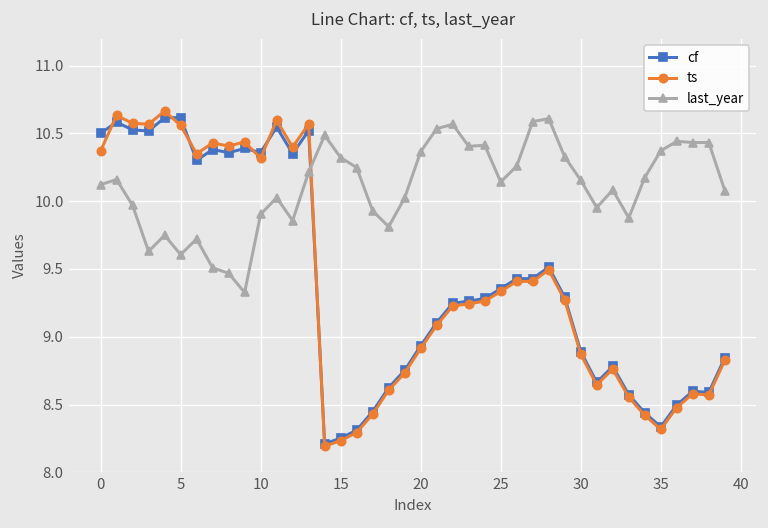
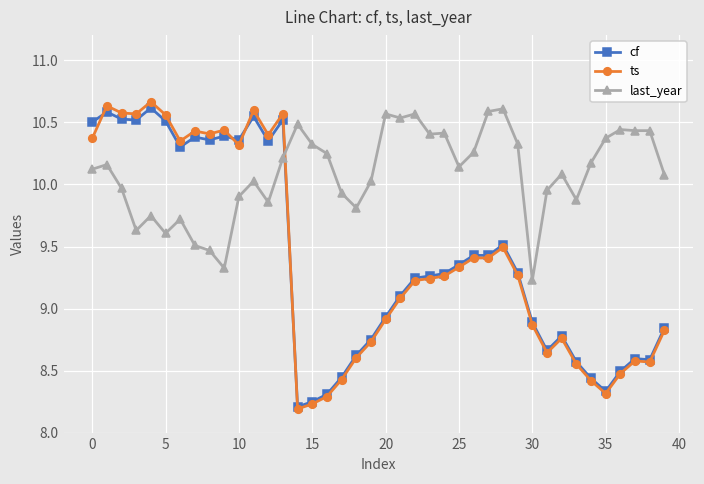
  {
    "cf": {
      "0": 10.50,
-     "5": 10.62,
+     "5": 10.51,
      "10": 10.36
    },
    "ts": {
      "0": 10.37,
      "5": 10.56,
      "10": 10.32
    },
    "last_year": {
      "0": 10.12,
      "5": 9.61,
      "10": 9.90,
      "15": 10.32,
-     "20": 10.37,
+     "20": 10.57,
      "25": 10.14,
-     "30": 10.15,
+     "30": 9.23,
      "35": 10.37
    }
  }
